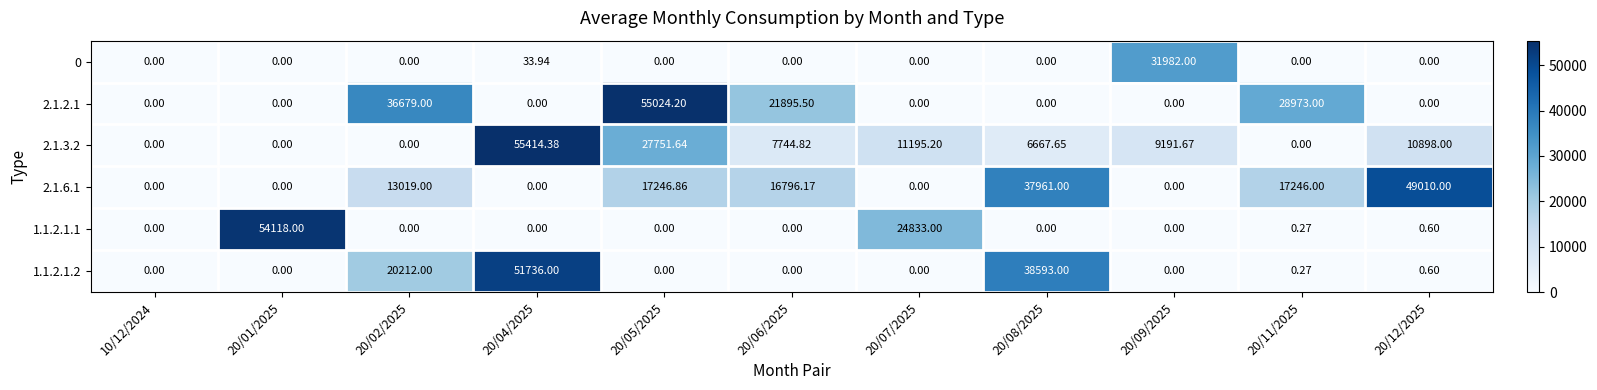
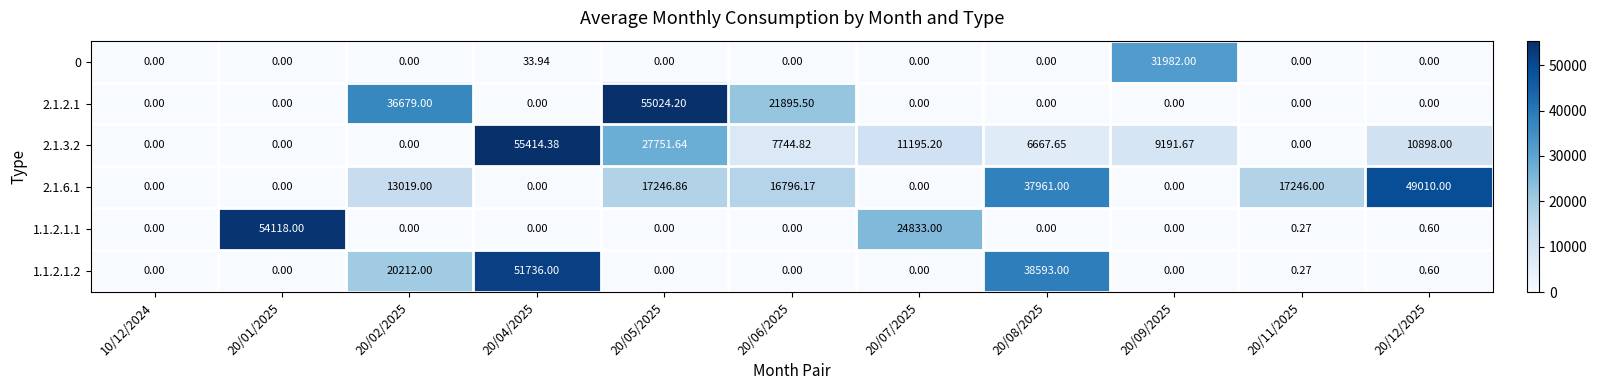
  {
    "0": {
      "10/12/2024": 0.00,
      "20/01/2025": 0.00,
      "20/02/2025": 0.00,
      "20/04/2025": 33.94,
      "20/05/2025": 0.00,
      "20/06/2025": 0.00,
      "20/07/2025": 0.00,
      "20/08/2025": 0.00,
      "20/09/2025": 31982.00,
      "20/11/2025": 0.00,
      "20/12/2025": 0.00
    },
    "2.1.2.1": {
      "10/12/2024": 0.00,
      "20/01/2025": 0.00,
      "20/02/2025": 36679.00,
      "20/04/2025": 0.00,
      "20/05/2025": 55024.20,
      "20/06/2025": 21895.50,
      "20/07/2025": 0.00,
      "20/08/2025": 0.00,
      "20/09/2025": 0.00,
-     "20/11/2025": 28973.00,
+     "20/11/2025": 0.00,
      "20/12/2025": 0.00
    },
    "2.1.3.2": {
      "10/12/2024": 0.00,
      "20/01/2025": 0.00,
      "20/02/2025": 0.00,
      "20/04/2025": 55414.38,
      "20/05/2025": 27751.64,
      "20/06/2025": 7744.82,
      "20/07/2025": 11195.20,
      "20/08/2025": 6667.65,
      "20/09/2025": 9191.67,
      "20/11/2025": 0.00,
      "20/12/2025": 10898.00
    },
    "2.1.6.1": {
      "10/12/2024": 0.00,
      "20/01/2025": 0.00,
      "20/02/2025": 13019.00,
      "20/04/2025": 0.00,
      "20/05/2025": 17246.86,
      "20/06/2025": 16796.17,
      "20/07/2025": 0.00,
      "20/08/2025": 37961.00,
      "20/09/2025": 0.00,
      "20/11/2025": 17246.00,
      "20/12/2025": 49010.00
    },
    "1.1.2.1.1": {
      "10/12/2024": 0.00,
      "20/01/2025": 54118.00,
      "20/02/2025": 0.00,
      "20/04/2025": 0.00,
      "20/05/2025": 0.00,
      "20/06/2025": 0.00,
      "20/07/2025": 24833.00,
      "20/08/2025": 0.00,
      "20/09/2025": 0.00,
      "20/11/2025": 0.27,
      "20/12/2025": 0.60
    },
    "1.1.2.1.2": {
      "10/12/2024": 0.00,
      "20/01/2025": 0.00,
      "20/02/2025": 20212.00,
      "20/04/2025": 51736.00,
      "20/05/2025": 0.00,
      "20/06/2025": 0.00,
      "20/07/2025": 0.00,
      "20/08/2025": 38593.00,
      "20/09/2025": 0.00,
      "20/11/2025": 0.27,
      "20/12/2025": 0.60
    }
  }
